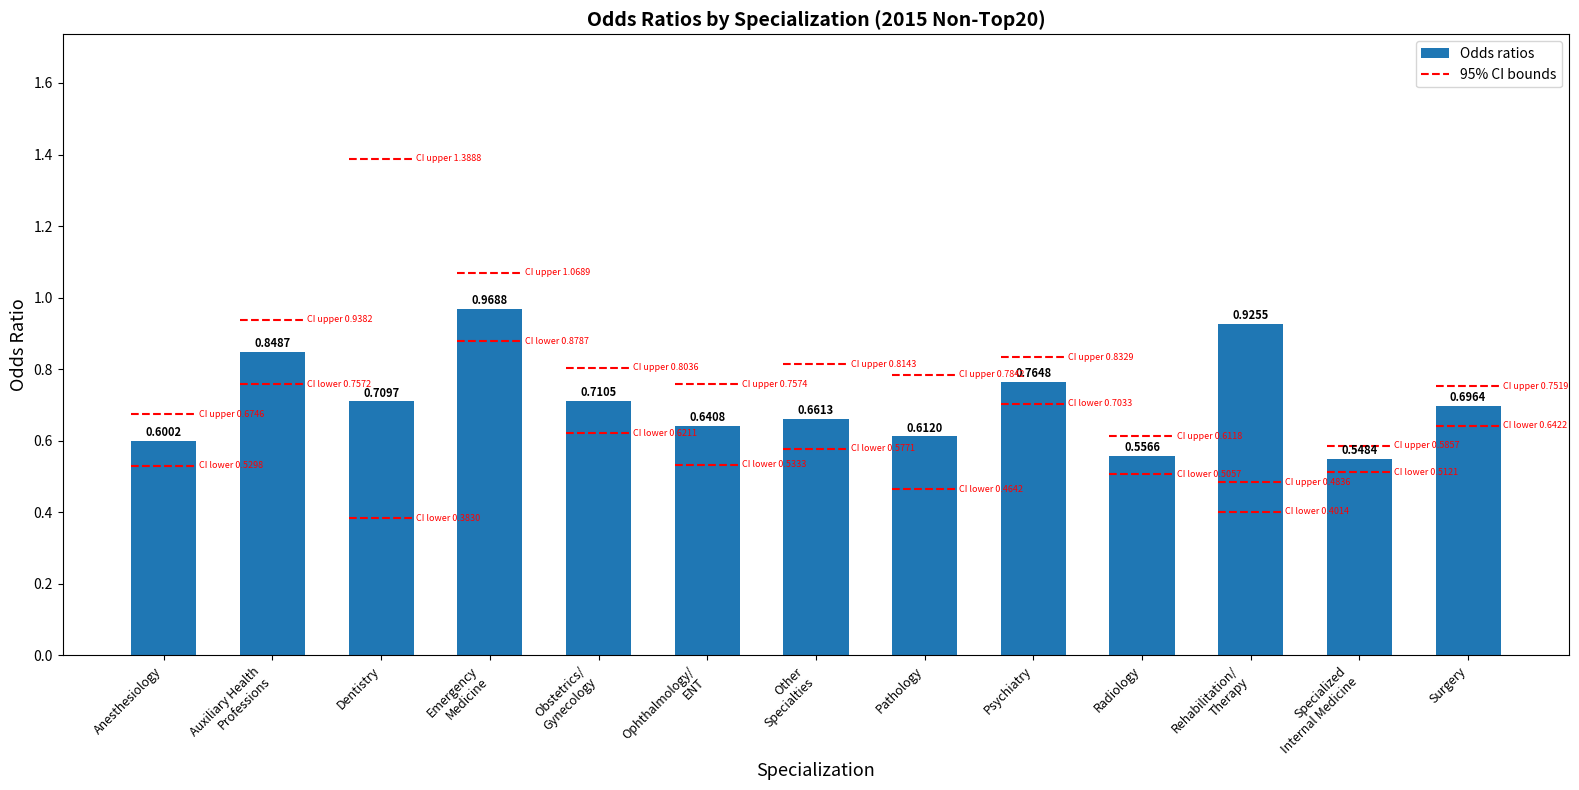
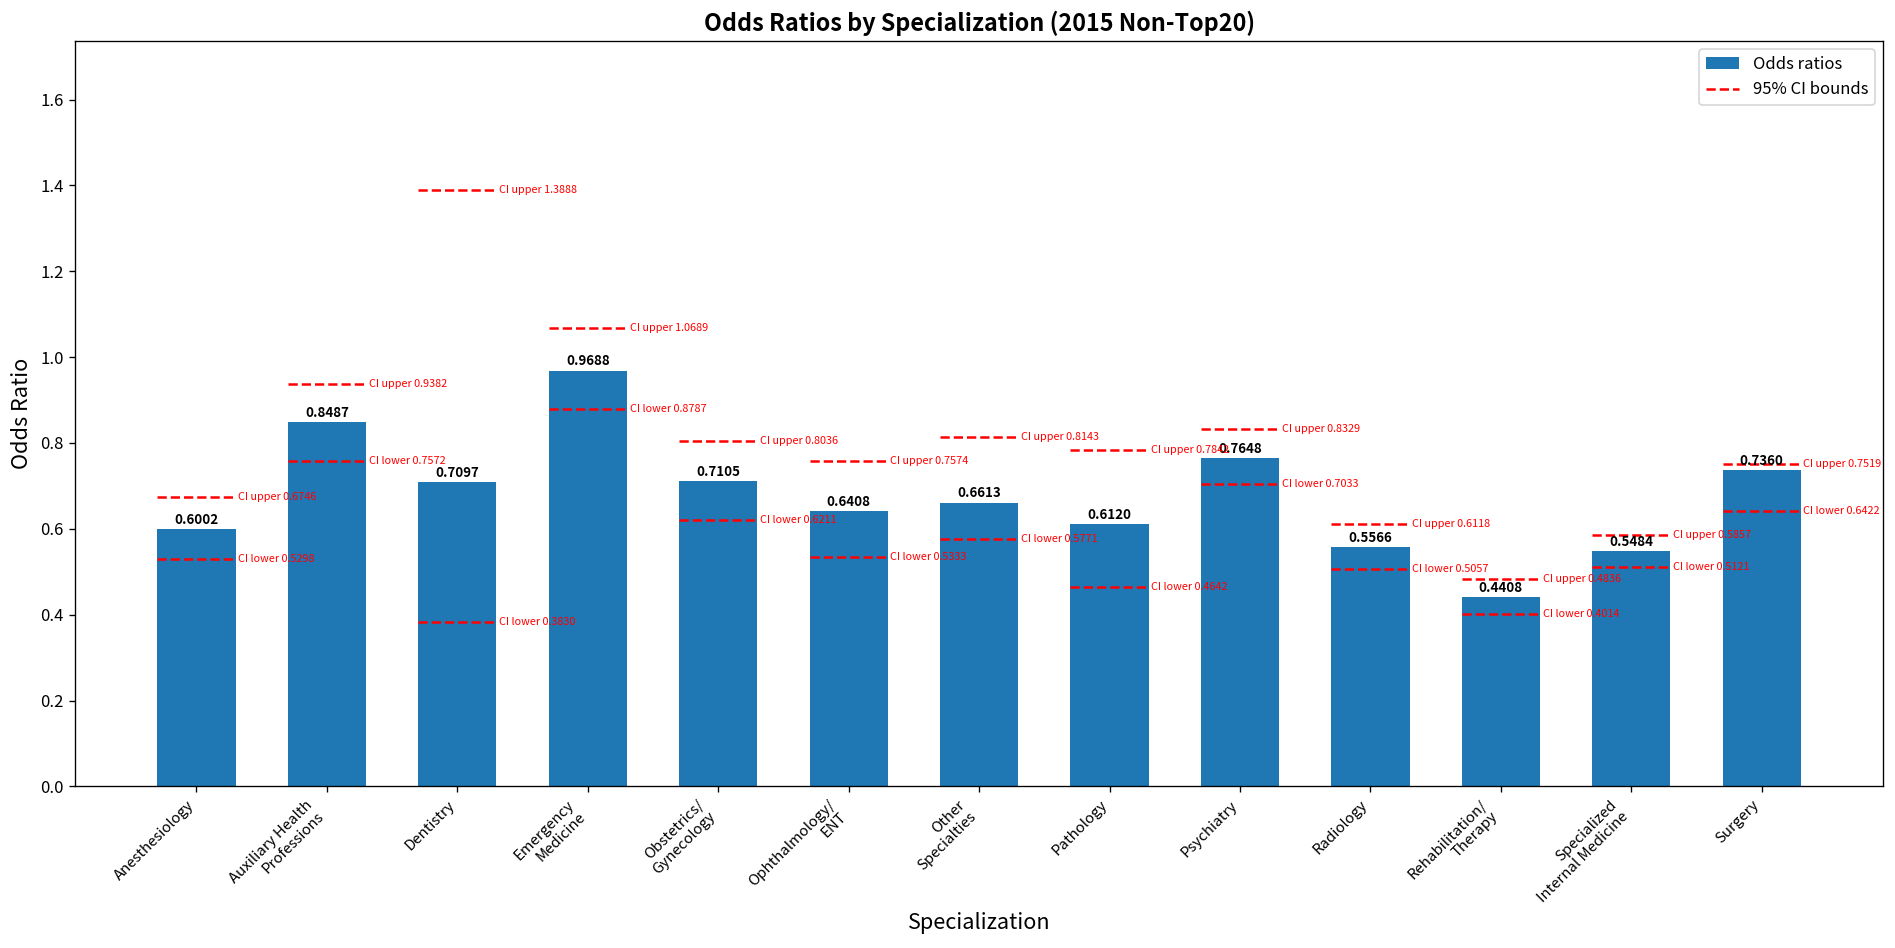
  {
    "Anesthesiology": 0.6002,
    "Auxiliary Health Professions": 0.8487,
    "Dentistry": 0.7097,
    "Emergency Medicine": 0.9688,
    "Obstetrics/ Gynecology": 0.7105,
    "Ophthalmology/ ENT": 0.6408,
    "Other Specialties": 0.6613,
    "Pathology": 0.6120,
    "Radiology": 0.5566,
-   "Rehabilitation/ Therapy": 0.9255,
+   "Rehabilitation/ Therapy": 0.4408,
    "Specialized Internal Medicine": 0.5484,
-   "Surgery": 0.6964
+   "Surgery": 0.7360
  }
